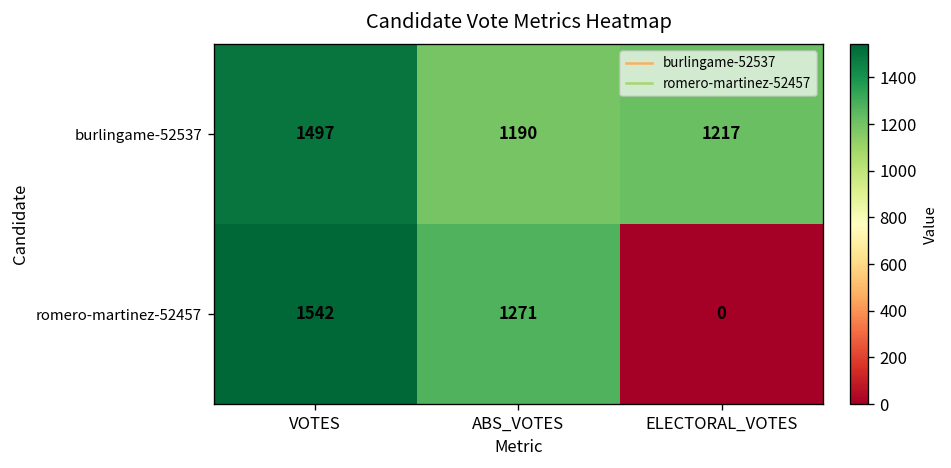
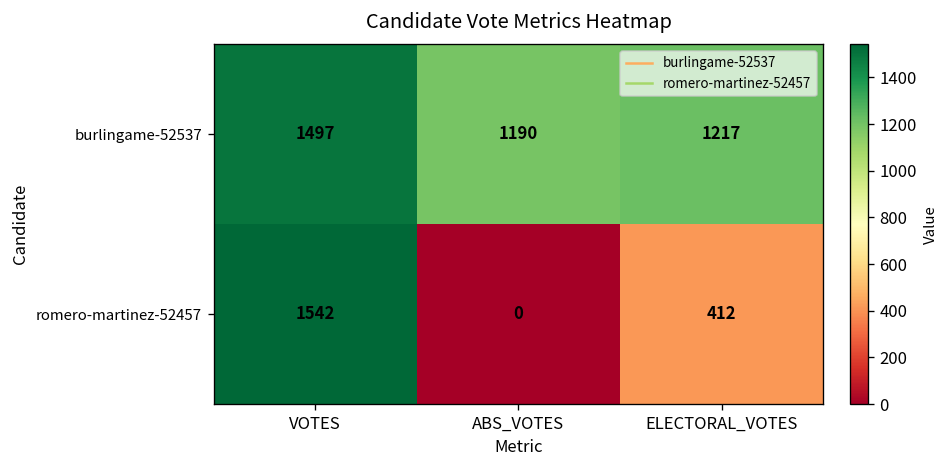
  {
    "burlingame-52537": {
      "VOTES": 1497,
      "ABS_VOTES": 1190,
      "ELECTORAL_VOTES": 1217
    },
    "romero-martinez-52457": {
      "VOTES": 1542,
-     "ABS_VOTES": 1271,
-     "ELECTORAL_VOTES": 0
+     "ABS_VOTES": 0,
+     "ELECTORAL_VOTES": 412
    }
  }
